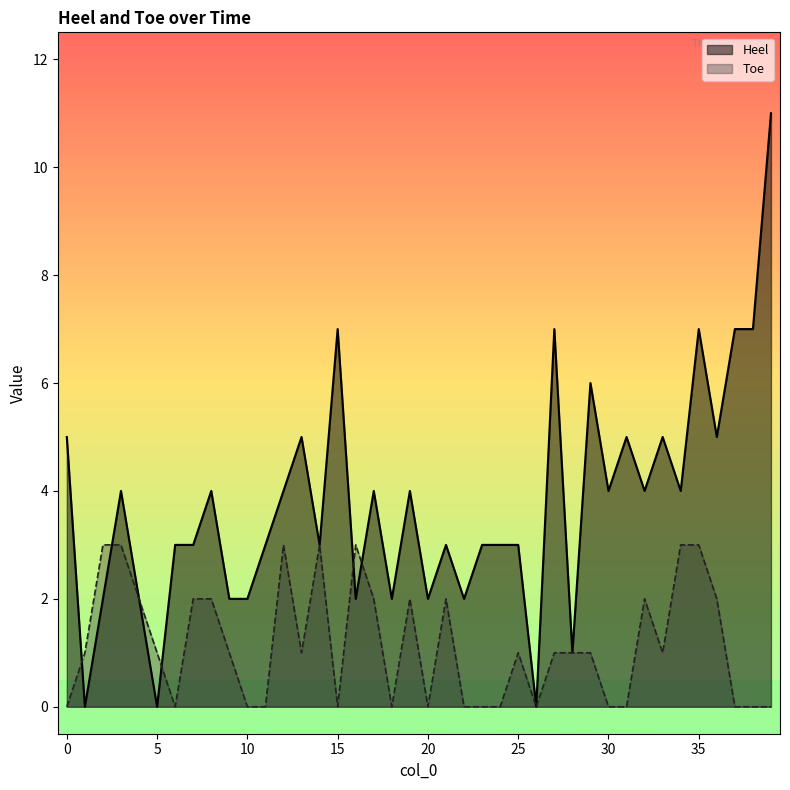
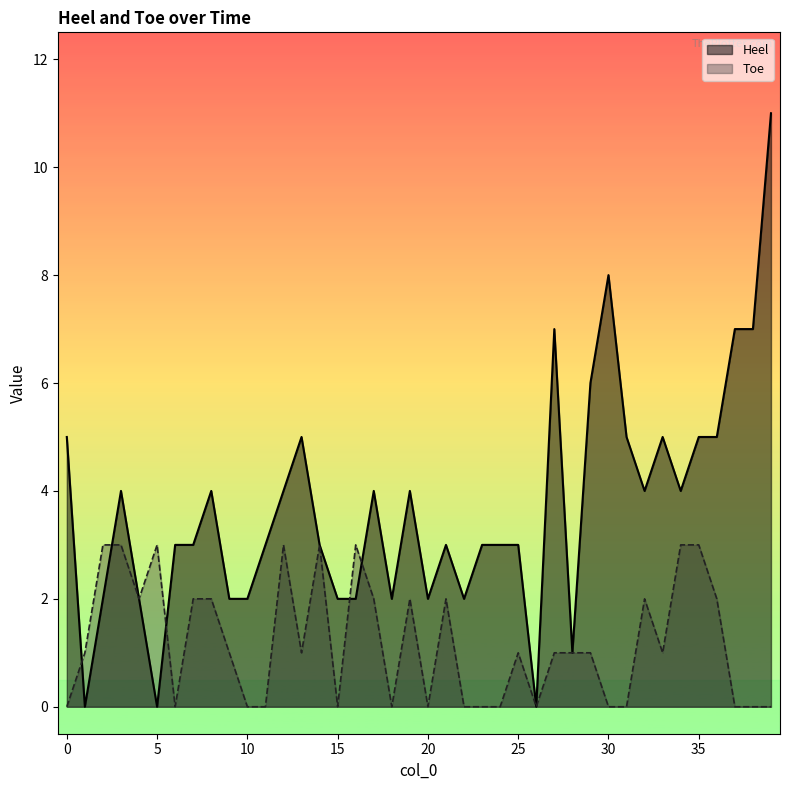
  {
    "Heel": {
      "0": 5,
      "10": 2,
-     "15": 7,
+     "15": 2,
      "20": 2,
      "25": 3,
-     "30": 4,
-     "35": 7
+     "30": 8,
+     "35": 5
    },
    "Toe": {
-     "5": 1,
+     "5": 3,
      "25": 1,
      "35": 3
    }
  }
